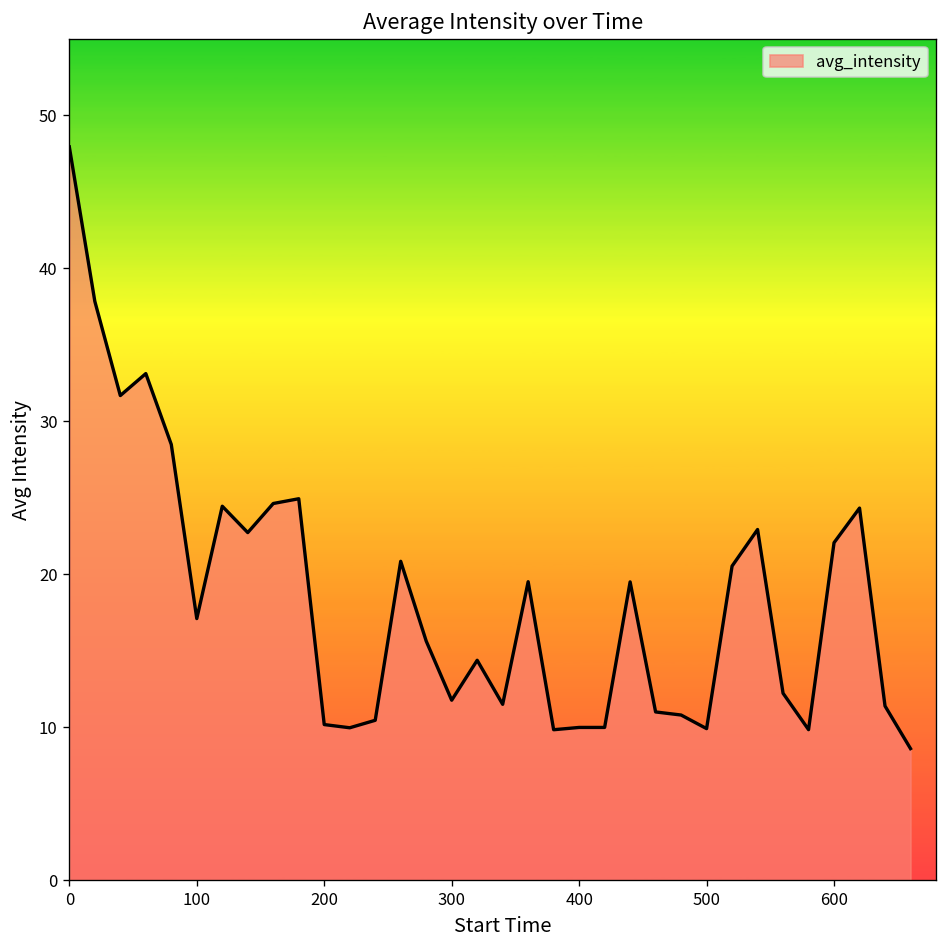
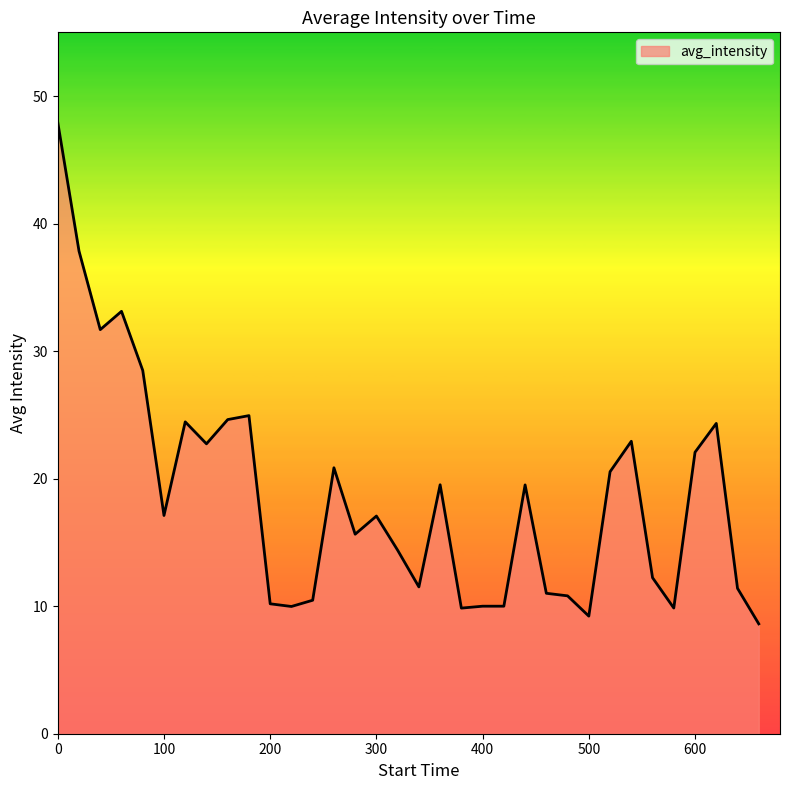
  {
    "0": 47.9,
    "100": 17.1,
    "200": 10.2,
-   "300": 11.8,
+   "300": 17.1,
    "400": 10.0,
-   "500": 9.9,
+   "500": 9.2,
    "600": 22.1
  }
